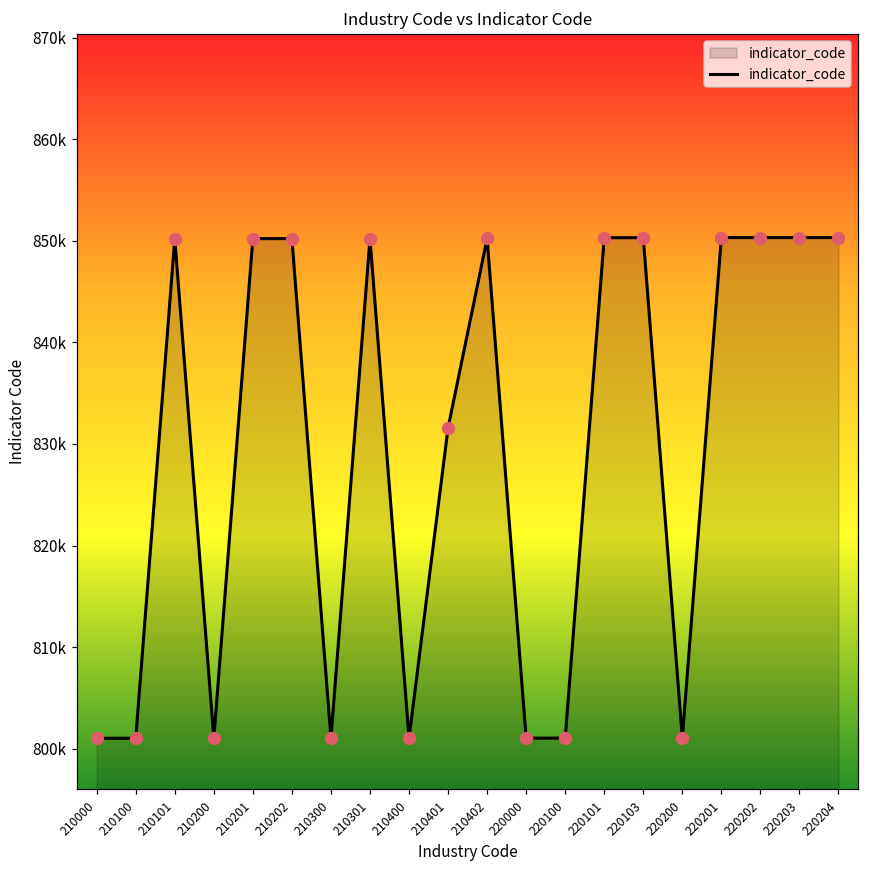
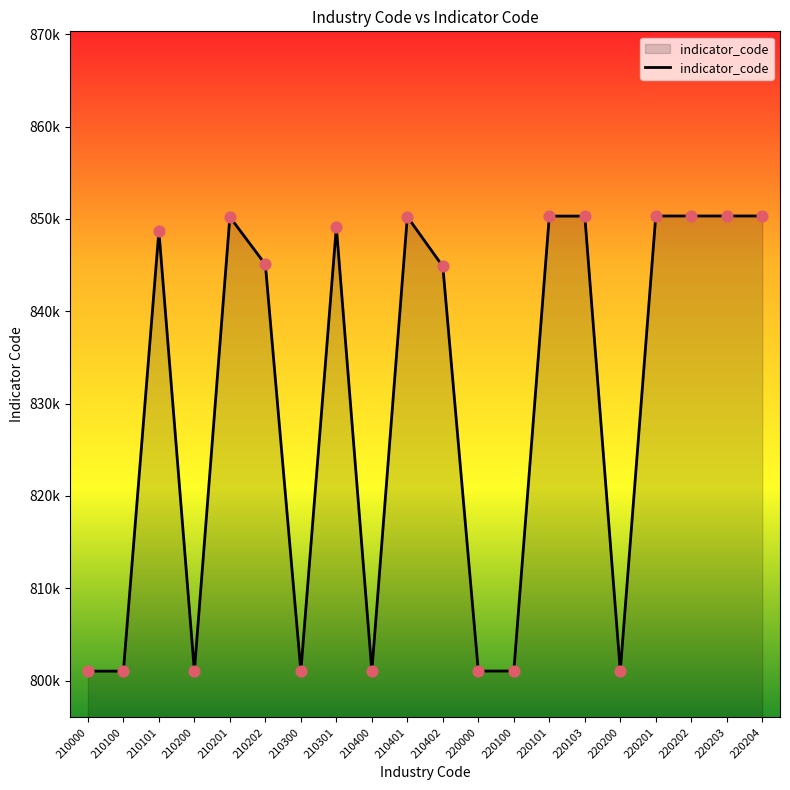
  {
    "210000": 801000,
    "210100": 801000,
-   "210101": 850000,
+   "210101": 849000,
    "210200": 801000,
    "210201": 850000,
-   "210202": 850000,
+   "210202": 845000,
    "210300": 801000,
-   "210301": 850000,
+   "210301": 849000,
    "210400": 801000,
-   "210401": 832000,
-   "210402": 850000,
+   "210401": 850000,
+   "210402": 845000,
    "220000": 801000,
    "220100": 801000,
    "220101": 850000,
    "220103": 850000,
    "220200": 801000,
    "220201": 850000,
    "220202": 850000,
    "220203": 850000,
    "220204": 850000
  }
